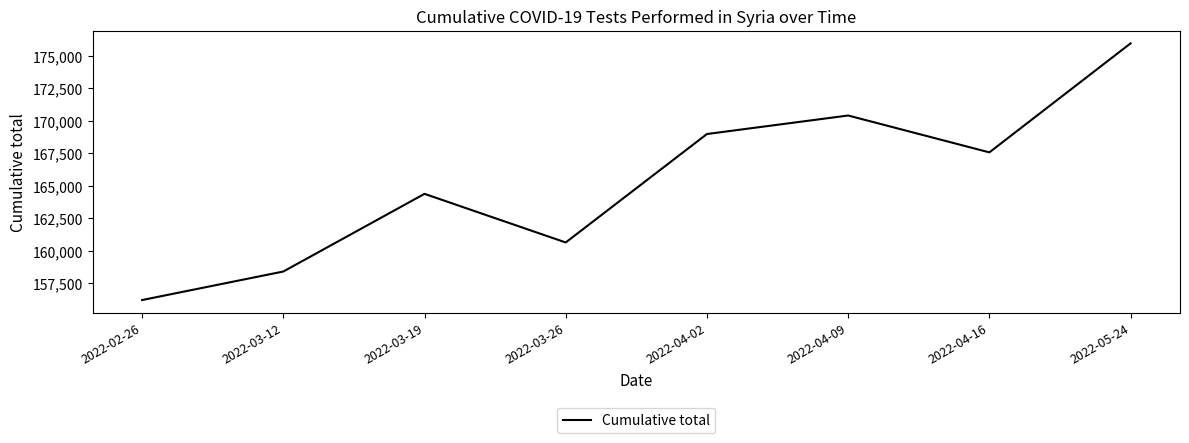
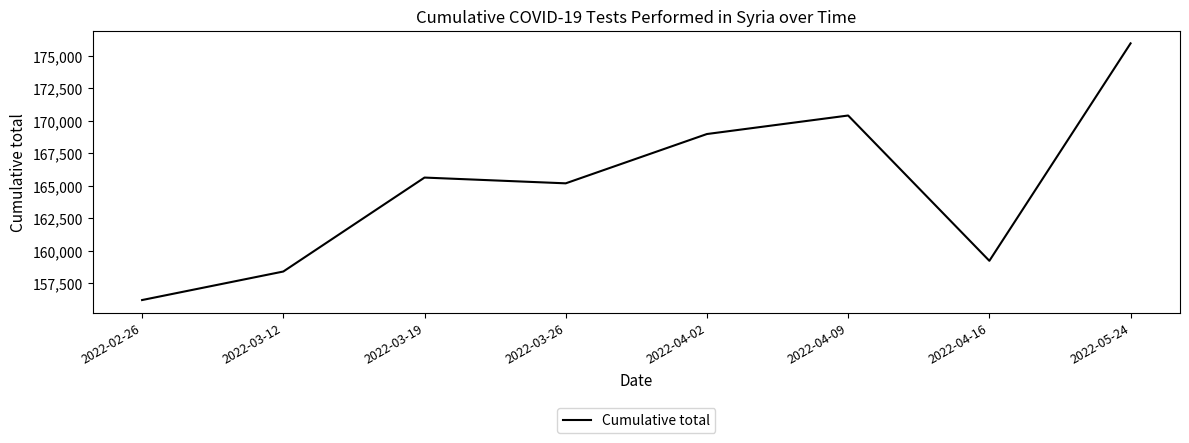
  {
    "2022-02-26": "156,200",
    "2022-03-12": "158,400",
-   "2022-03-19": "164,400",
-   "2022-03-26": "160,600",
+   "2022-03-19": "165,600",
+   "2022-03-26": "165,200",
    "2022-04-02": "169,000",
    "2022-04-09": "170,400",
-   "2022-04-16": "167,600",
+   "2022-04-16": "159,200",
    "2022-05-24": "176,000"
  }
